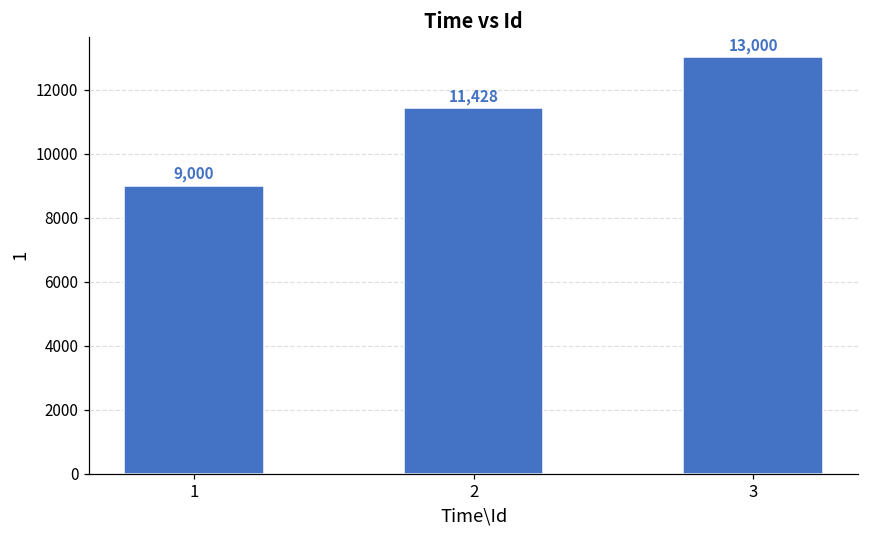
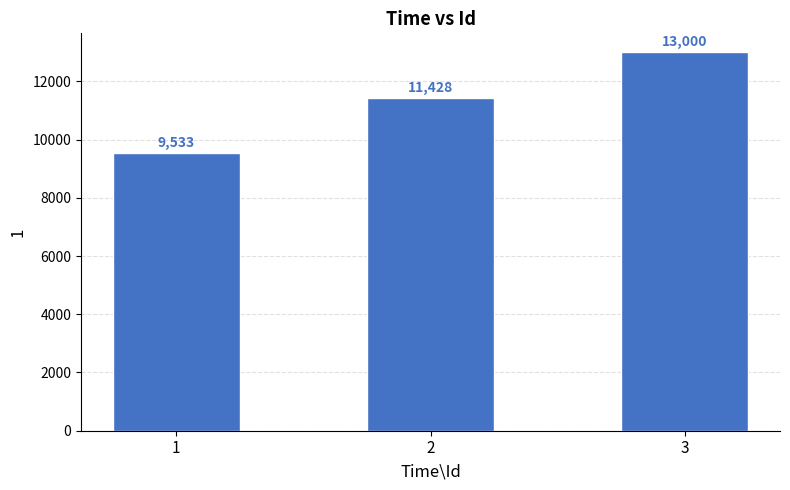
  {
-   "1": "9,000",
+   "1": "9,533",
    "2": "11,428",
    "3": "13,000"
  }
